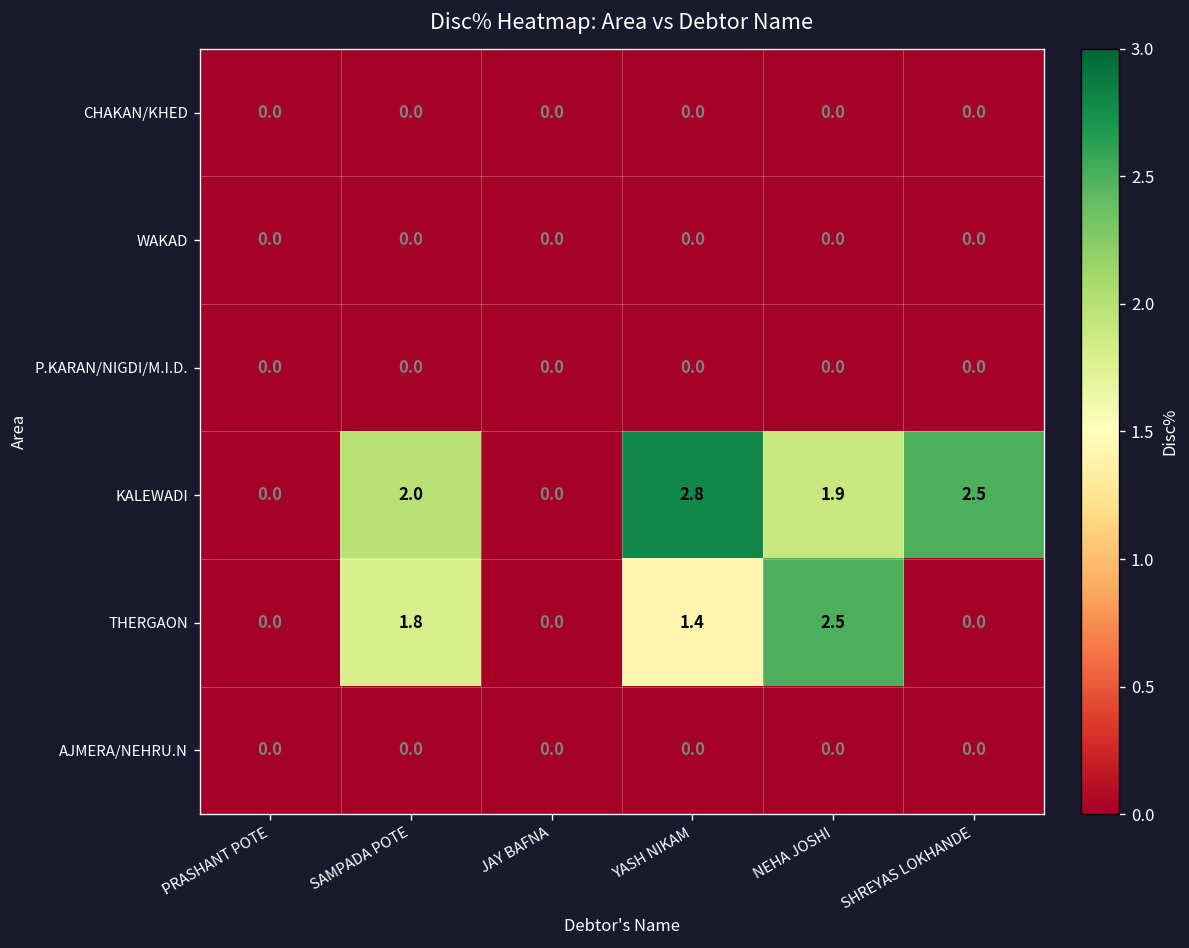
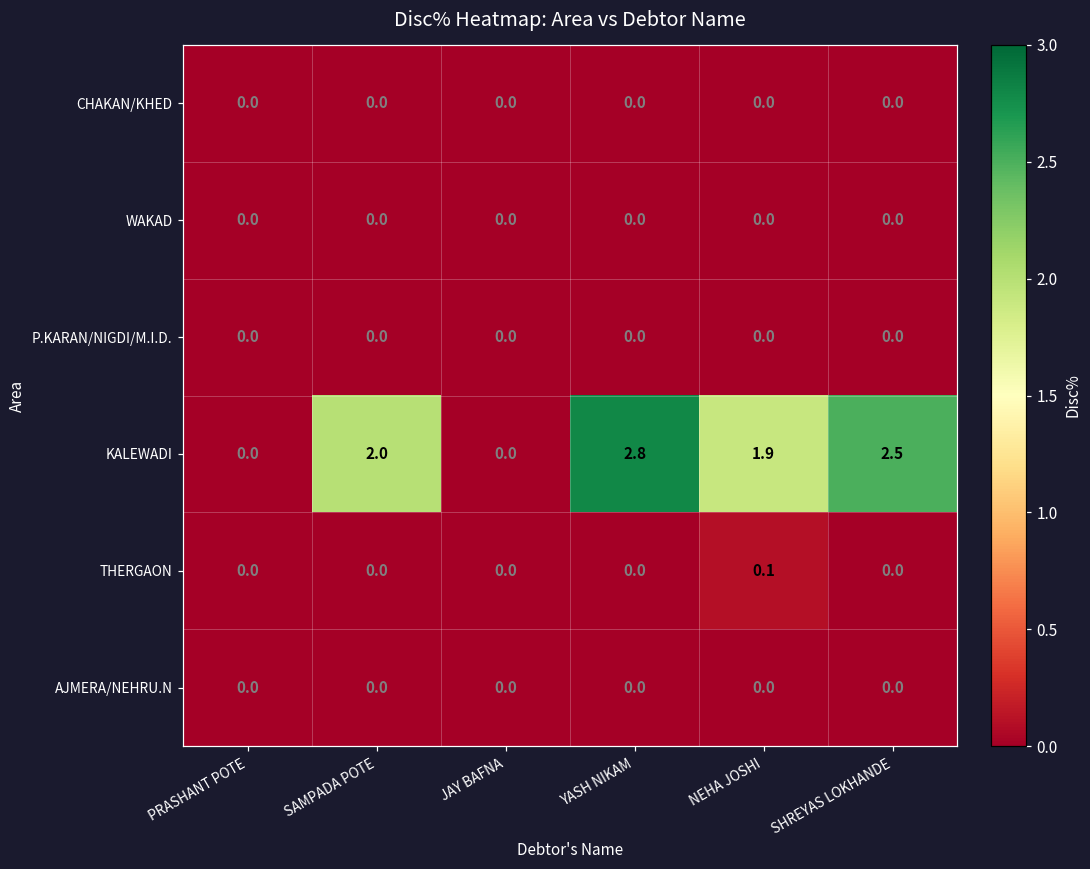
  {
    "CHAKAN/KHED": {
      "PRASHANT POTE": 0.0,
      "SAMPADA POTE": 0.0,
      "JAY BAFNA": 0.0,
      "YASH NIKAM": 0.0,
      "NEHA JOSHI": 0.0,
      "SHREYAS LOKHANDE": 0.0
    },
    "WAKAD": {
      "PRASHANT POTE": 0.0,
      "SAMPADA POTE": 0.0,
      "JAY BAFNA": 0.0,
      "YASH NIKAM": 0.0,
      "NEHA JOSHI": 0.0,
      "SHREYAS LOKHANDE": 0.0
    },
    "P.KARAN/NIGDI/M.I.D.": {
      "PRASHANT POTE": 0.0,
      "SAMPADA POTE": 0.0,
      "JAY BAFNA": 0.0,
      "YASH NIKAM": 0.0,
      "NEHA JOSHI": 0.0,
      "SHREYAS LOKHANDE": 0.0
    },
    "KALEWADI": {
      "PRASHANT POTE": 0.0,
      "SAMPADA POTE": 2.0,
      "JAY BAFNA": 0.0,
      "YASH NIKAM": 2.8,
      "NEHA JOSHI": 1.9,
      "SHREYAS LOKHANDE": 2.5
    },
    "THERGAON": {
      "PRASHANT POTE": 0.0,
-     "SAMPADA POTE": 1.8,
+     "SAMPADA POTE": 0.0,
      "JAY BAFNA": 0.0,
-     "YASH NIKAM": 1.4,
-     "NEHA JOSHI": 2.5,
+     "YASH NIKAM": 0.0,
+     "NEHA JOSHI": 0.1,
      "SHREYAS LOKHANDE": 0.0
    },
    "AJMERA/NEHRU.N": {
      "PRASHANT POTE": 0.0,
      "SAMPADA POTE": 0.0,
      "JAY BAFNA": 0.0,
      "YASH NIKAM": 0.0,
      "NEHA JOSHI": 0.0,
      "SHREYAS LOKHANDE": 0.0
    }
  }
